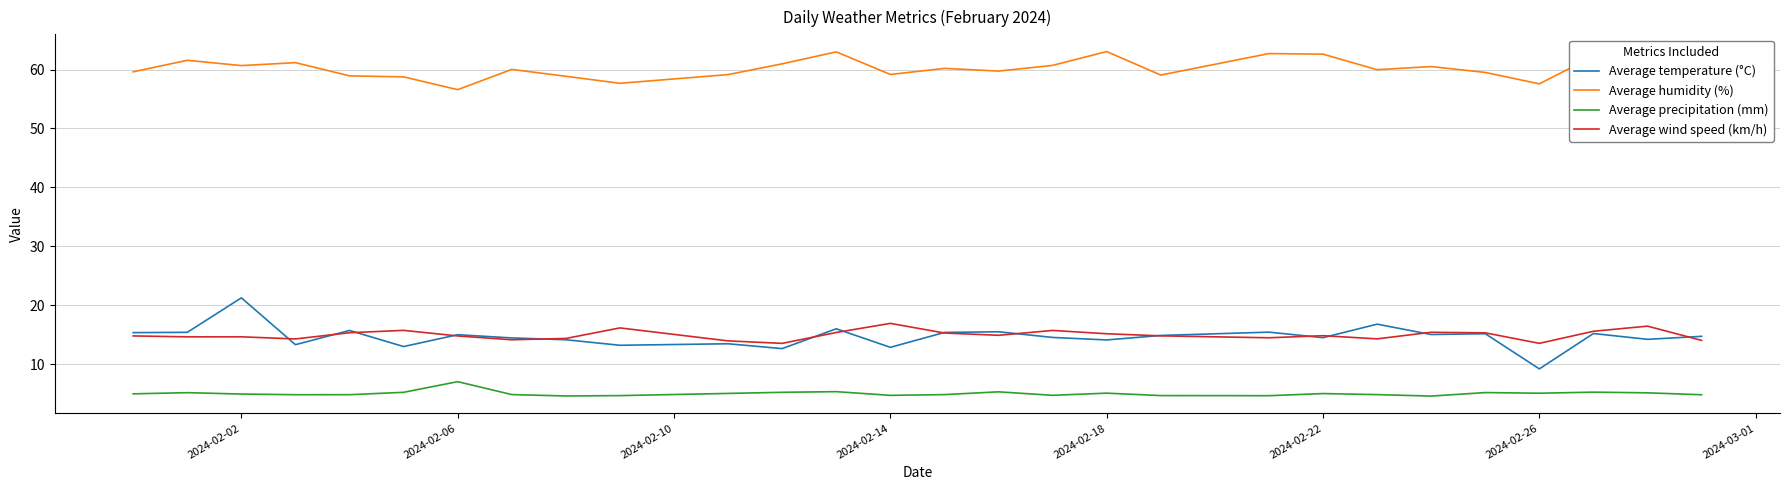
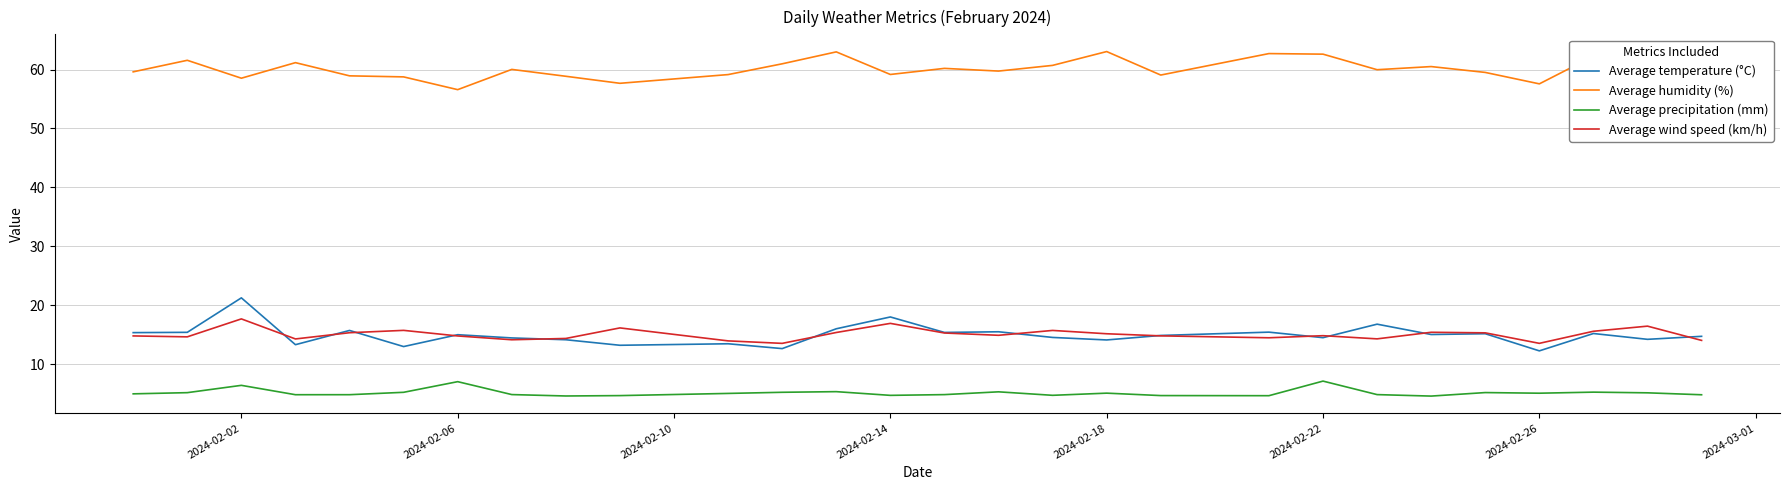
  {
    "Average temperature (°C)": {
      "2024-02-02": 21,
-     "2024-02-14": 13,
+     "2024-02-14": 18,
      "2024-02-18": 14,
-     "2024-02-26": 9
+     "2024-02-26": 12
    },
    "Average humidity (%)": {
-     "2024-02-02": 61,
+     "2024-02-02": 59,
      "2024-02-06": 57,
      "2024-02-14": 59,
      "2024-02-18": 63,
      "2024-02-22": 63,
      "2024-02-26": 58
    },
    "Average precipitation (mm)": {
-     "2024-02-02": 5,
+     "2024-02-02": 6,
      "2024-02-06": 7,
      "2024-02-14": 5,
      "2024-02-18": 5,
-     "2024-02-22": 5,
+     "2024-02-22": 7,
      "2024-02-26": 5
    },
    "Average wind speed (km/h)": {
-     "2024-02-02": 15,
+     "2024-02-02": 18,
      "2024-02-14": 17,
      "2024-02-18": 15,
      "2024-02-26": 14
    }
  }
